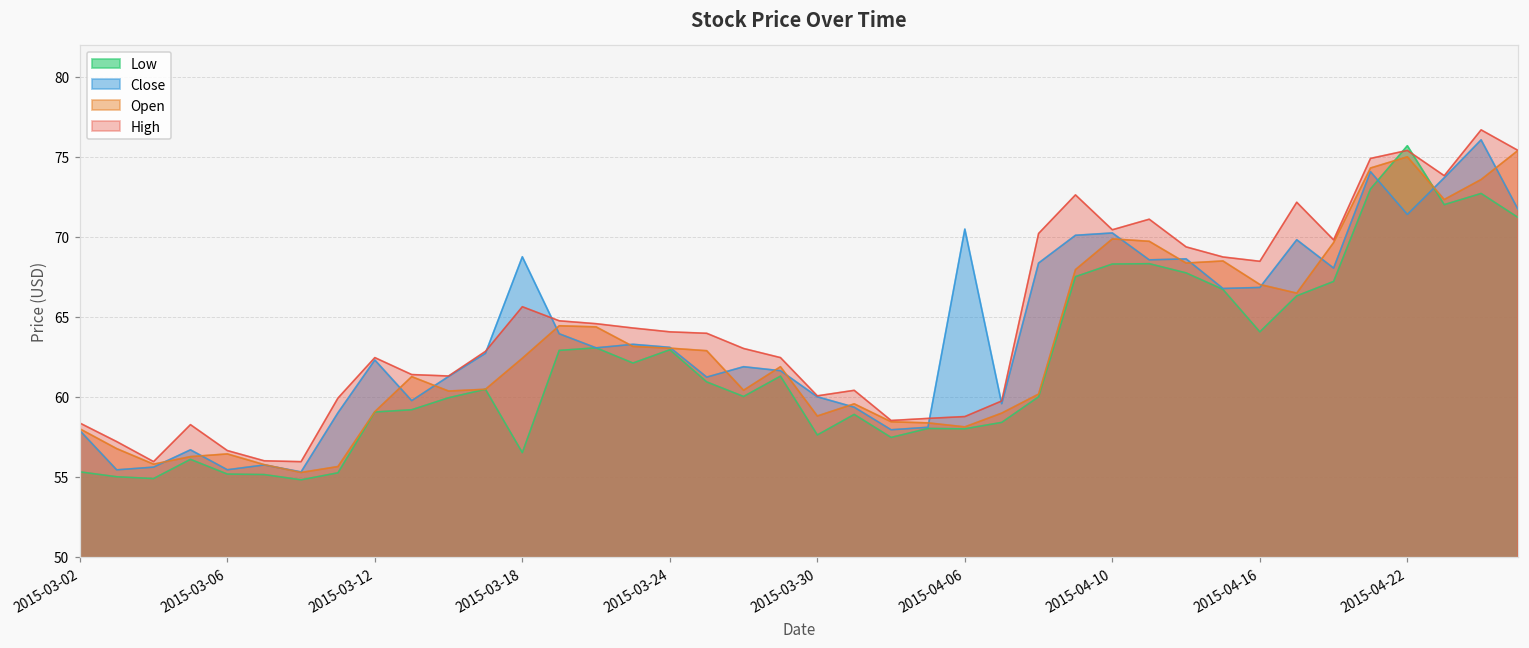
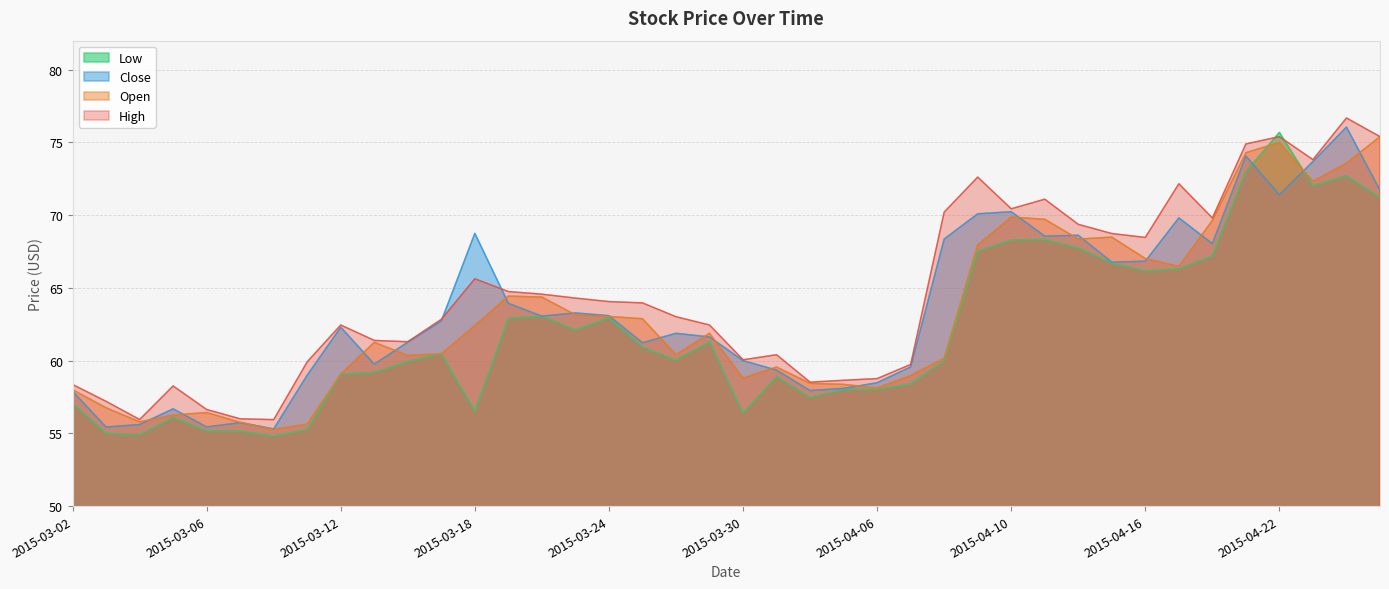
  {
    "Low": {
-     "2015-03-02": 55.3,
+     "2015-03-02": 57.1,
      "2015-03-06": 55.2,
      "2015-03-18": 56.5,
-     "2015-03-30": 57.6,
+     "2015-03-30": 56.4,
      "2015-04-10": 68.3,
-     "2015-04-16": 64.1,
+     "2015-04-16": 66.2,
      "2015-04-22": 75.7
    },
    "Close": {
      "2015-03-06": 55.4,
      "2015-03-18": 68.8,
-     "2015-04-06": 70.5,
+     "2015-04-06": 58.5,
      "2015-04-10": 70.2,
      "2015-04-16": 66.8,
      "2015-04-22": 71.4
    }
  }
